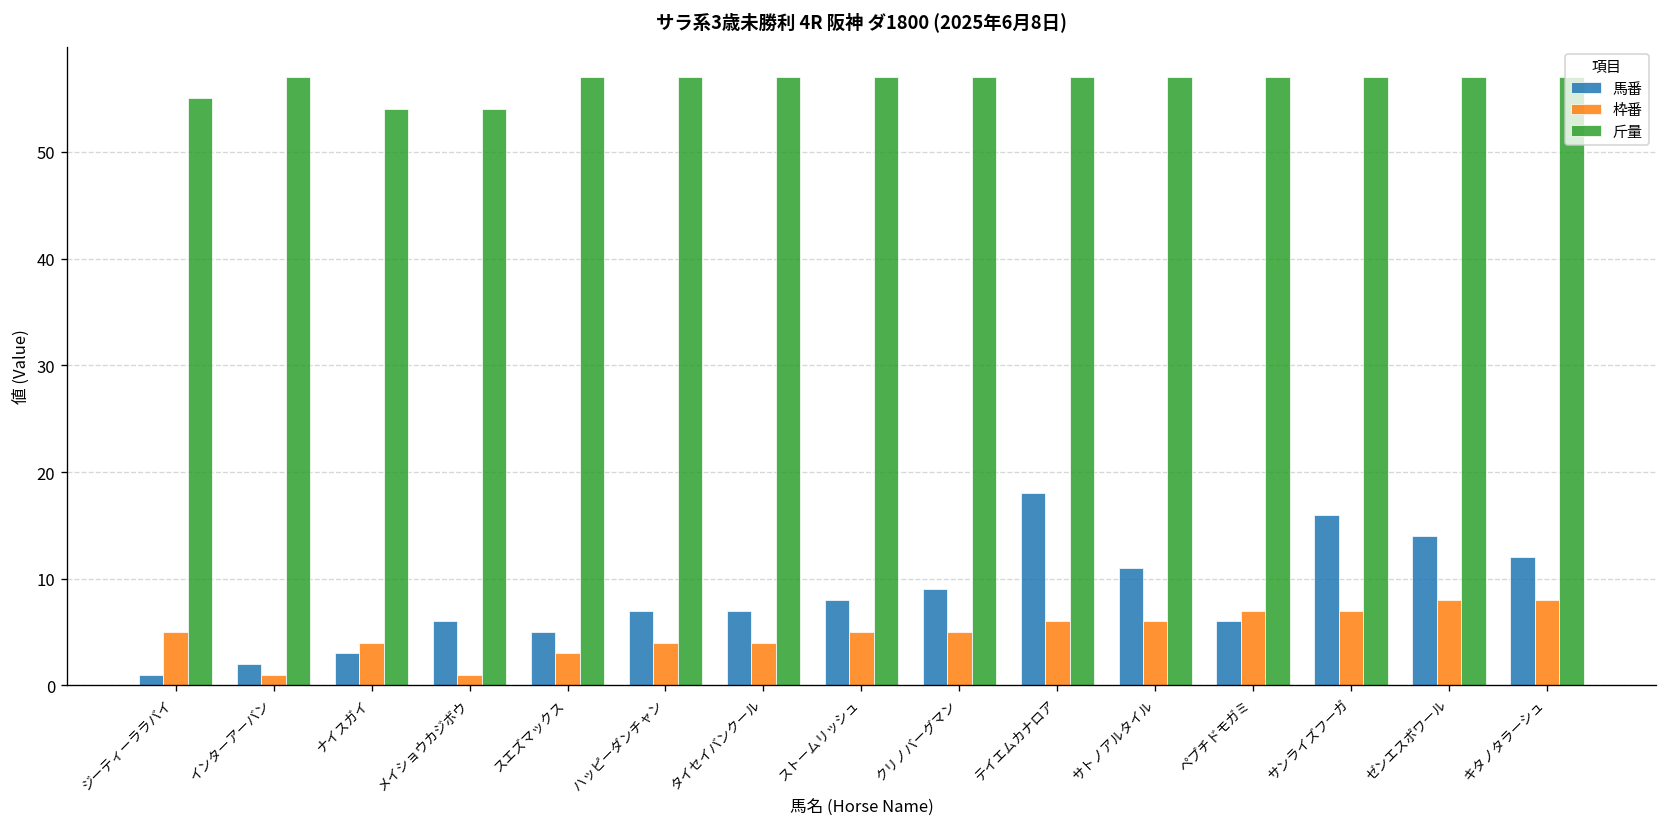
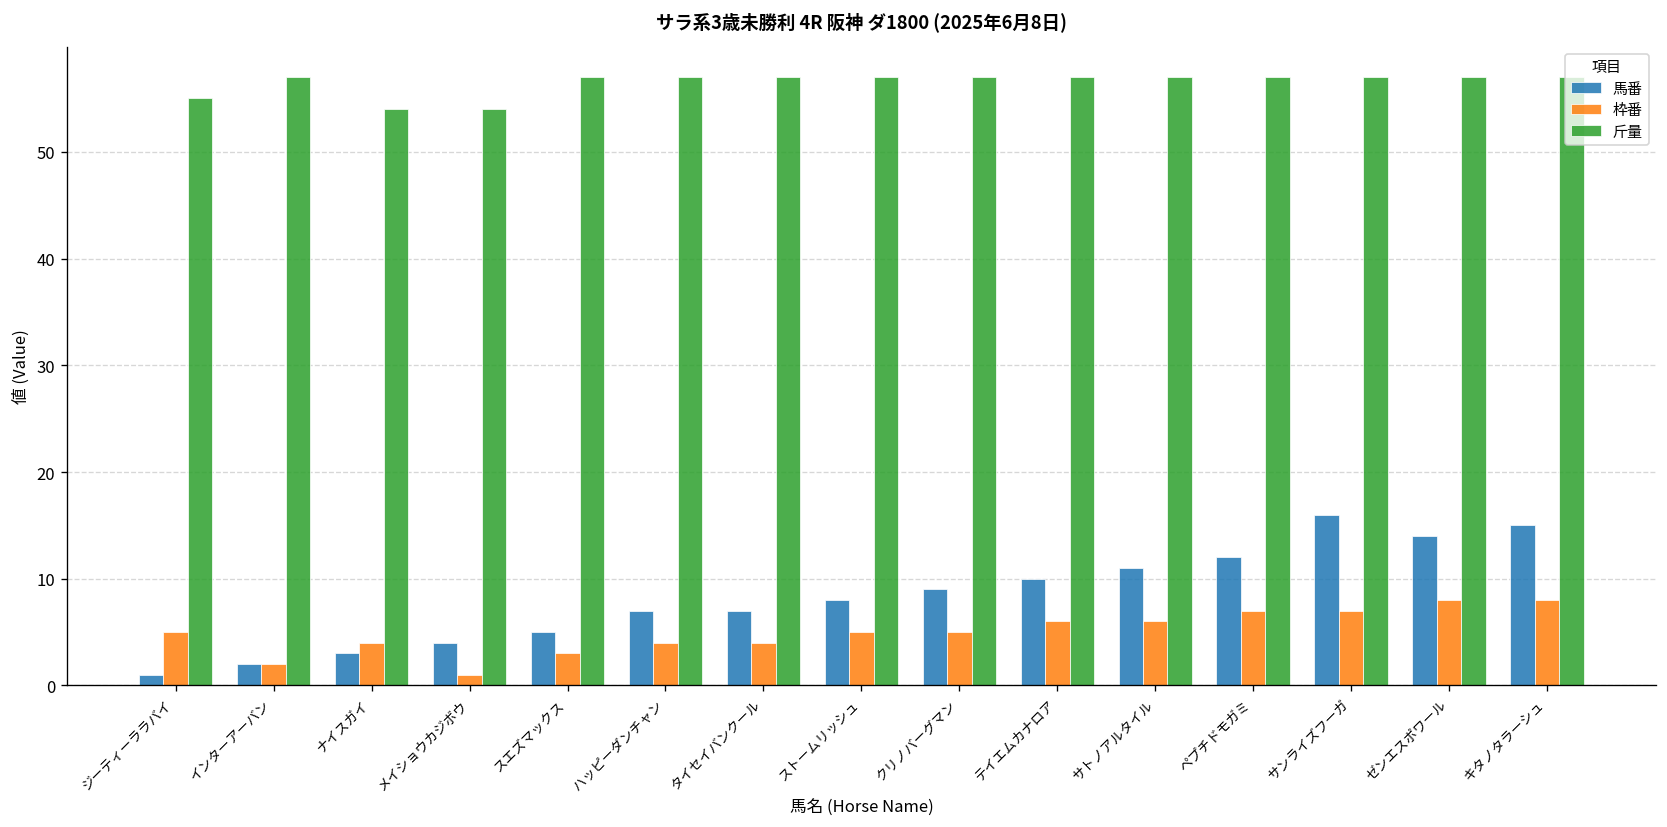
  {
    "馬番": {
      "ジーティーララバイ": 1,
      "インターアーバン": 2,
      "ナイスガイ": 3,
-     "メイショウカジボウ": 6,
+     "メイショウカジボウ": 4,
      "スエズマックス": 5,
      "ハッピーダンチャン": 7,
      "タイセイバンクール": 7,
      "ストームリッシュ": 8,
      "クリノバーグマン": 9,
-     "テイエムカナロア": 18,
+     "テイエムカナロア": 10,
      "サトノアルタイル": 11,
-     "ペプチドモガミ": 6,
+     "ペプチドモガミ": 12,
      "サンライズフーガ": 16,
      "ゼンエスポワール": 14,
-     "キタノタラーシュ": 12
+     "キタノタラーシュ": 15
    },
    "枠番": {
      "ジーティーララバイ": 5,
-     "インターアーバン": 1,
+     "インターアーバン": 2,
      "ナイスガイ": 4,
      "メイショウカジボウ": 1,
      "スエズマックス": 3,
      "ハッピーダンチャン": 4,
      "タイセイバンクール": 4,
      "ストームリッシュ": 5,
      "クリノバーグマン": 5,
      "テイエムカナロア": 6,
      "サトノアルタイル": 6,
      "ペプチドモガミ": 7,
      "サンライズフーガ": 7,
      "ゼンエスポワール": 8,
      "キタノタラーシュ": 8
    },
    "斤量": {
      "ジーティーララバイ": 55,
      "インターアーバン": 57,
      "ナイスガイ": 54,
      "メイショウカジボウ": 54,
      "スエズマックス": 57,
      "ハッピーダンチャン": 57,
      "タイセイバンクール": 57,
      "ストームリッシュ": 57,
      "クリノバーグマン": 57,
      "テイエムカナロア": 57,
      "サトノアルタイル": 57,
      "ペプチドモガミ": 57,
      "サンライズフーガ": 57,
      "ゼンエスポワール": 57
    }
  }
